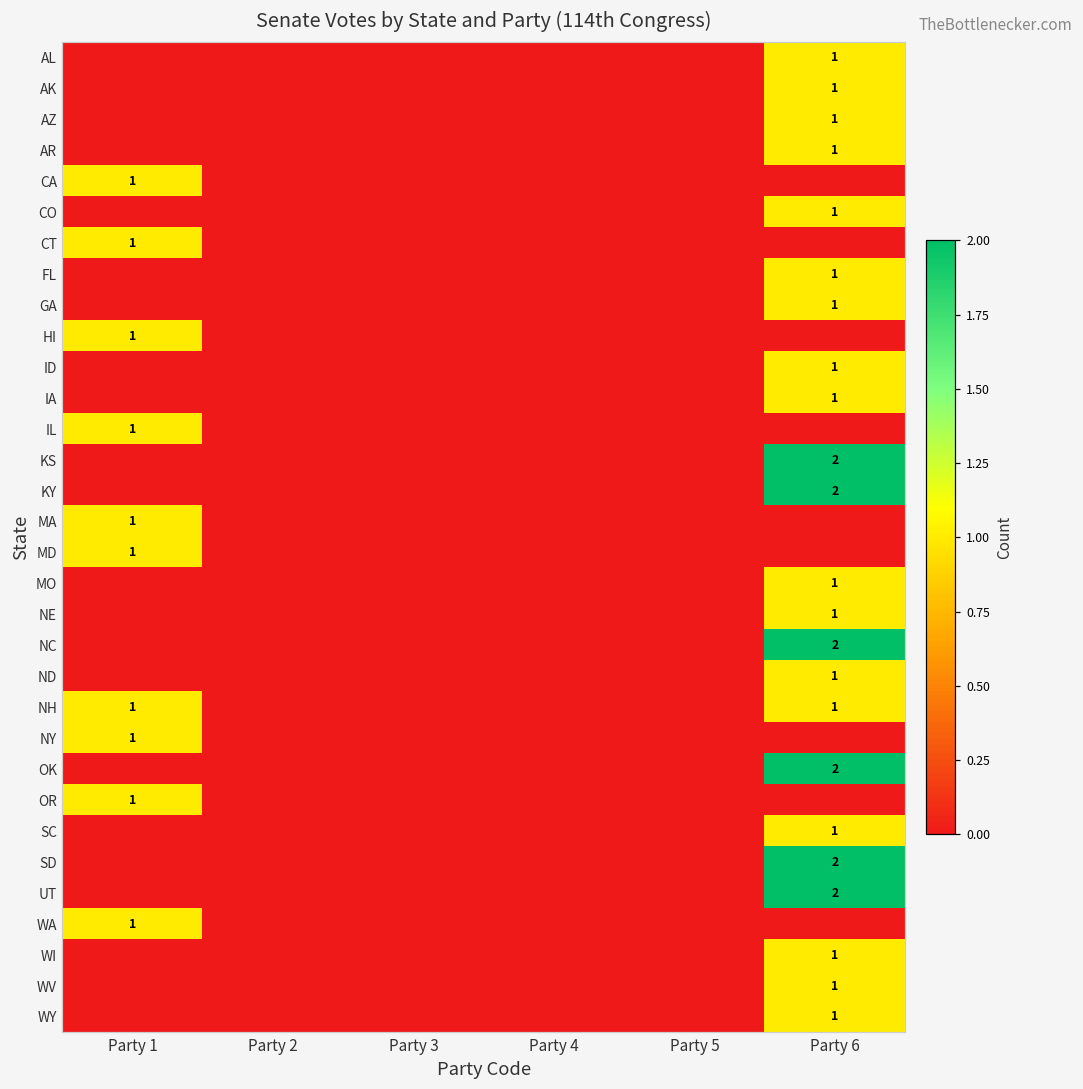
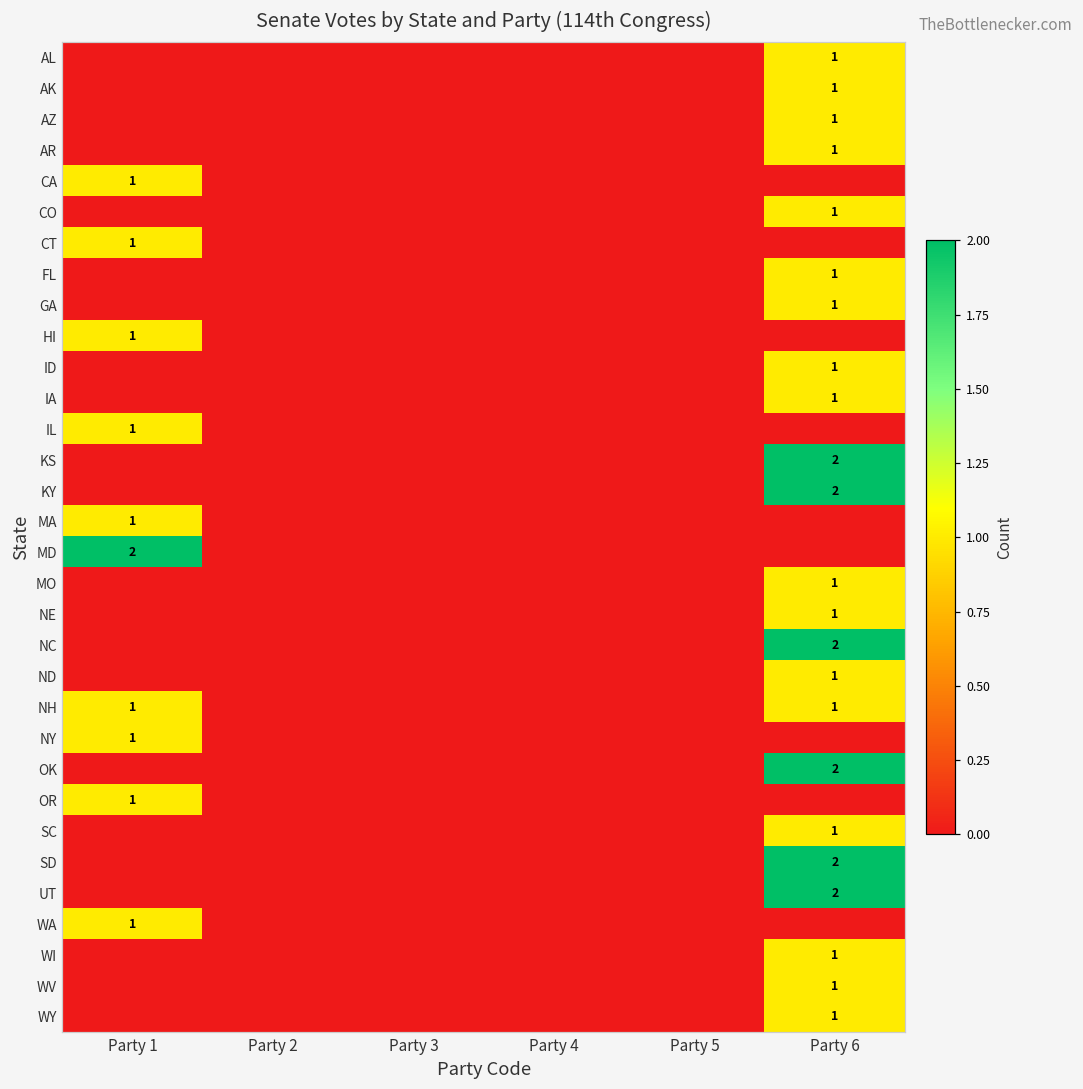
  {
    "AL": {
      "Party 6": 1
    },
    "AK": {
      "Party 6": 1
    },
    "AZ": {
      "Party 6": 1
    },
    "AR": {
      "Party 6": 1
    },
    "CA": {
      "Party 1": 1
    },
    "CO": {
      "Party 6": 1
    },
    "CT": {
      "Party 1": 1
    },
    "FL": {
      "Party 6": 1
    },
    "GA": {
      "Party 6": 1
    },
    "HI": {
      "Party 1": 1
    },
    "ID": {
      "Party 6": 1
    },
    "IA": {
      "Party 6": 1
    },
    "IL": {
      "Party 1": 1
    },
    "KS": {
      "Party 6": 2
    },
    "KY": {
      "Party 6": 2
    },
    "MA": {
      "Party 1": 1
    },
    "MD": {
-     "Party 1": 1
+     "Party 1": 2
    },
    "MO": {
      "Party 6": 1
    },
    "NE": {
      "Party 6": 1
    },
    "NC": {
      "Party 6": 2
    },
    "ND": {
      "Party 6": 1
    },
    "NH": {
      "Party 1": 1,
      "Party 6": 1
    },
    "NY": {
      "Party 1": 1
    },
    "OK": {
      "Party 6": 2
    },
    "OR": {
      "Party 1": 1
    },
    "SC": {
      "Party 6": 1
    },
    "SD": {
      "Party 6": 2
    },
    "UT": {
      "Party 6": 2
    },
    "WA": {
      "Party 1": 1
    },
    "WI": {
      "Party 6": 1
    },
    "WV": {
      "Party 6": 1
    },
    "WY": {
      "Party 6": 1
    }
  }
